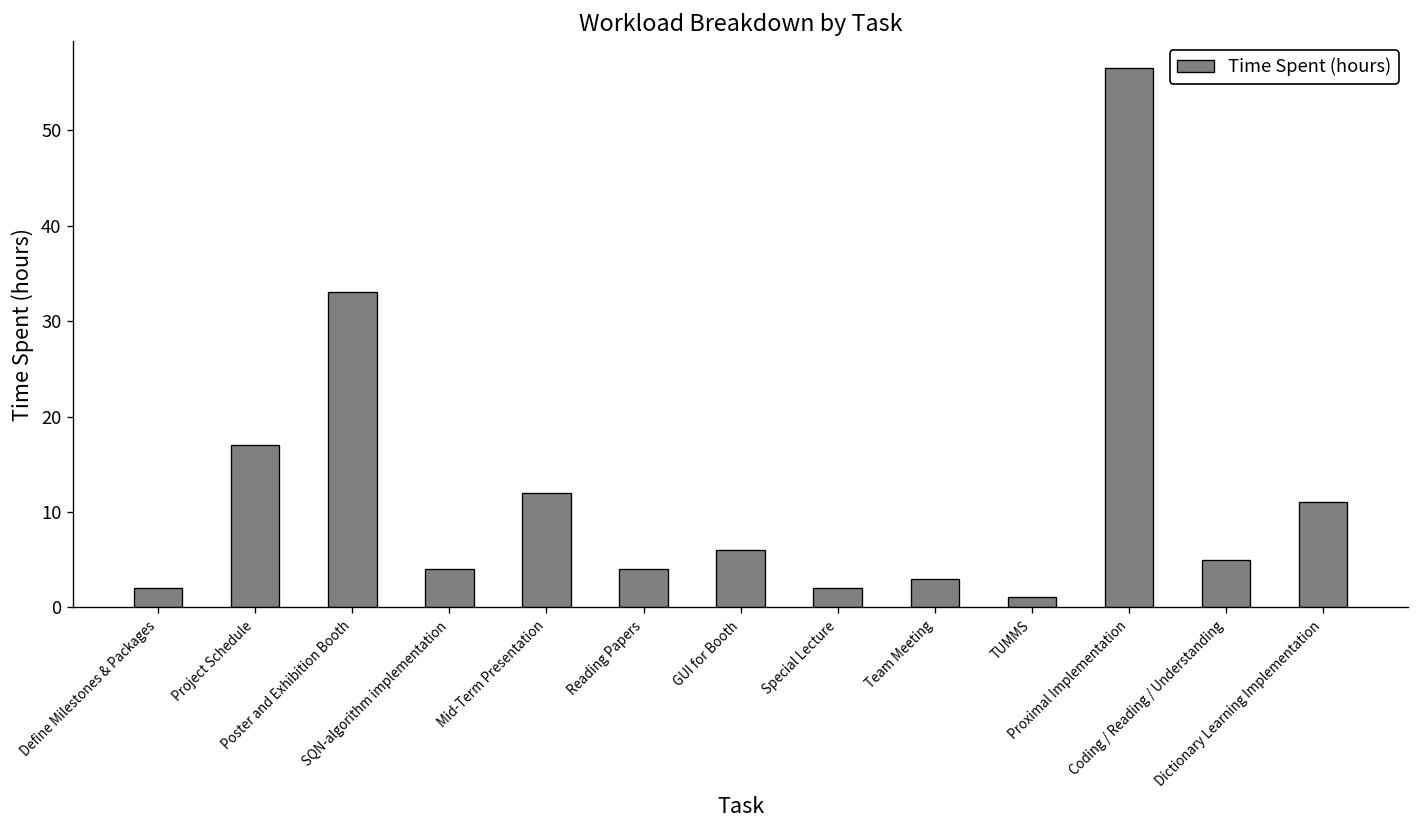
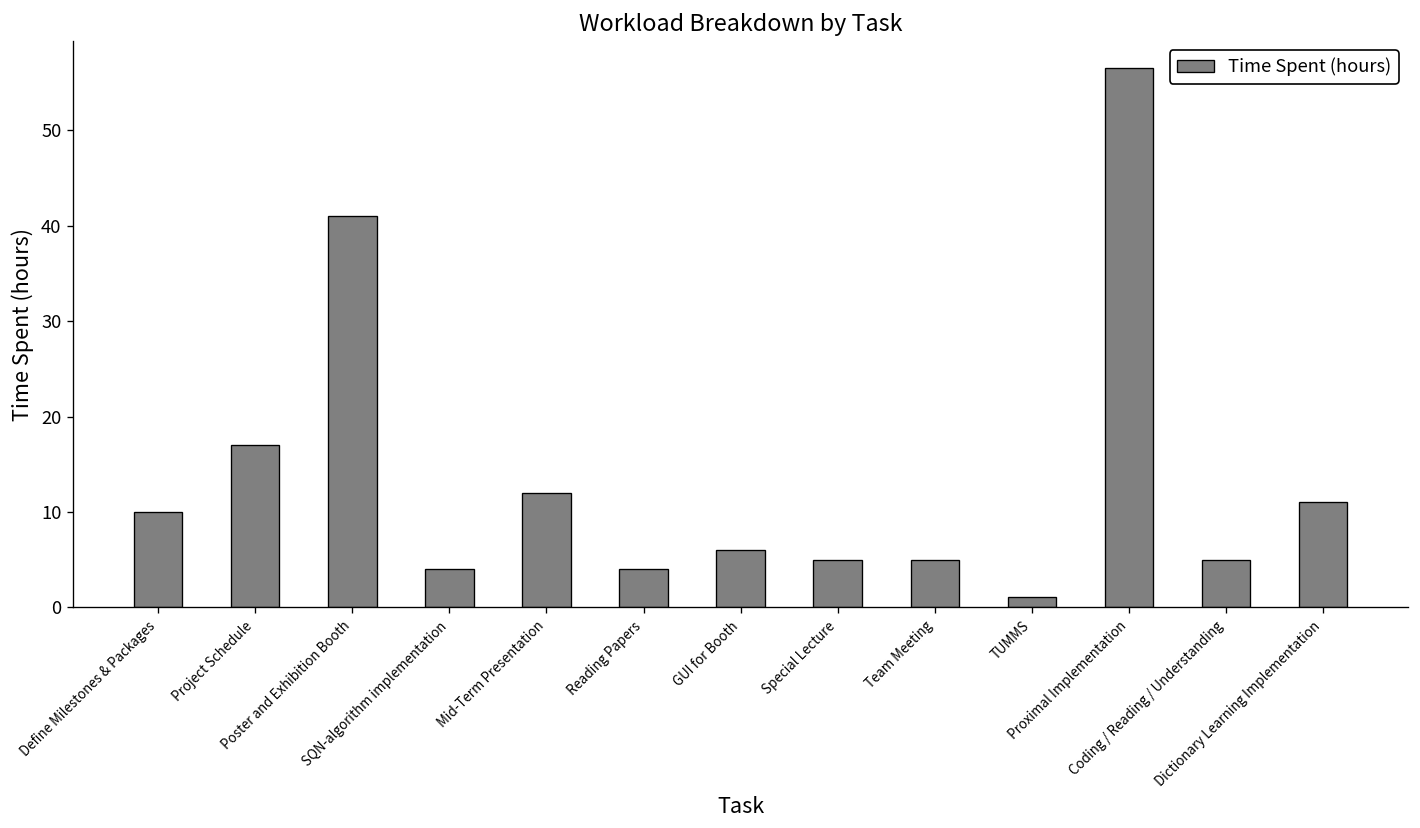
  {
-   "Define Milestones & Packages": 2,
+   "Define Milestones & Packages": 10,
    "Project Schedule": 17,
-   "Poster and Exhibition Booth": 33,
+   "Poster and Exhibition Booth": 41,
    "SQN-algorithm implementation": 4,
    "Mid-Term Presentation": 12,
    "Reading Papers": 4,
    "GUI for Booth": 6,
-   "Special Lecture": 2,
-   "Team Meeting": 3,
+   "Special Lecture": 5,
+   "Team Meeting": 5,
    "TUMMS": 1,
    "Proximal Implementation": 57,
    "Coding / Reading / Understanding": 5,
    "Dictionary Learning Implementation": 11
  }
